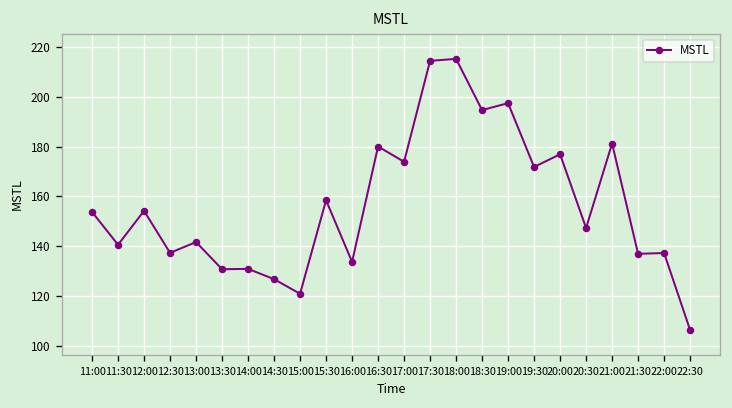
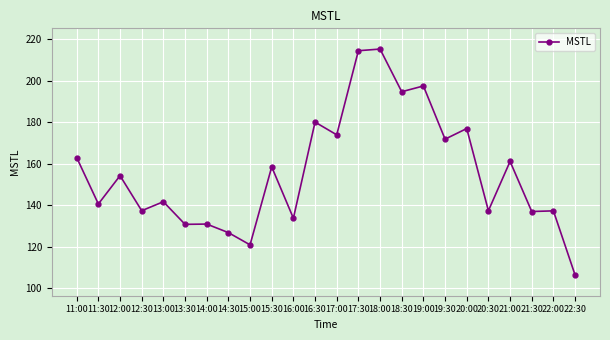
  {
-   "11:00": 154,
+   "11:00": 163,
    "11:30": 141,
    "12:00": 154,
    "12:30": 137,
    "13:00": 142,
    "13:30": 131,
    "14:00": 131,
    "14:30": 127,
    "15:00": 121,
    "15:30": 158,
    "16:00": 134,
    "16:30": 180,
    "17:00": 174,
    "17:30": 215,
    "18:00": 215,
    "18:30": 195,
    "19:00": 198,
    "19:30": 172,
    "20:00": 177,
-   "20:30": 147,
-   "21:00": 181,
+   "20:30": 137,
+   "21:00": 161,
    "21:30": 137,
    "22:00": 137,
    "22:30": 106
  }
